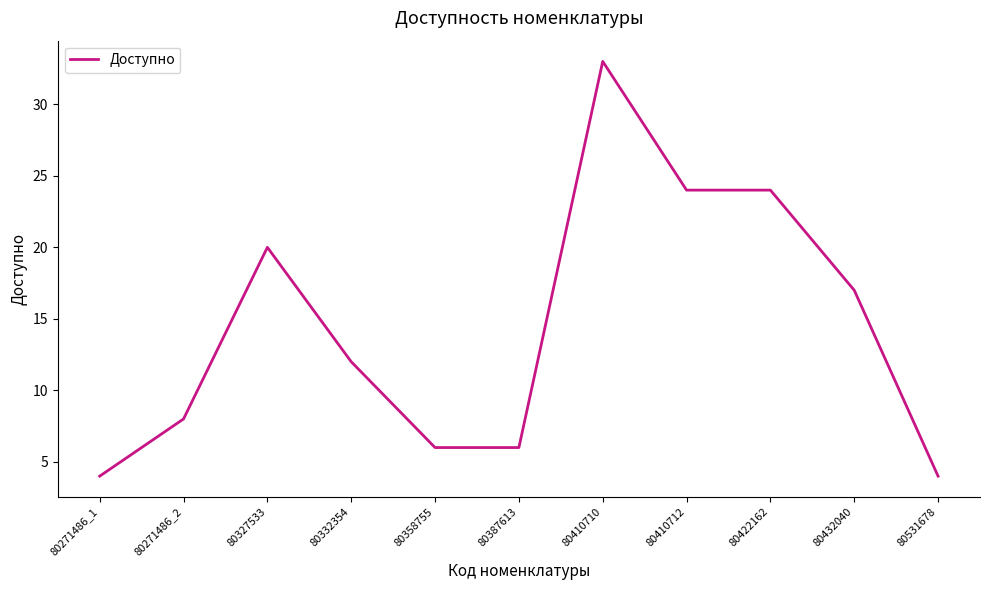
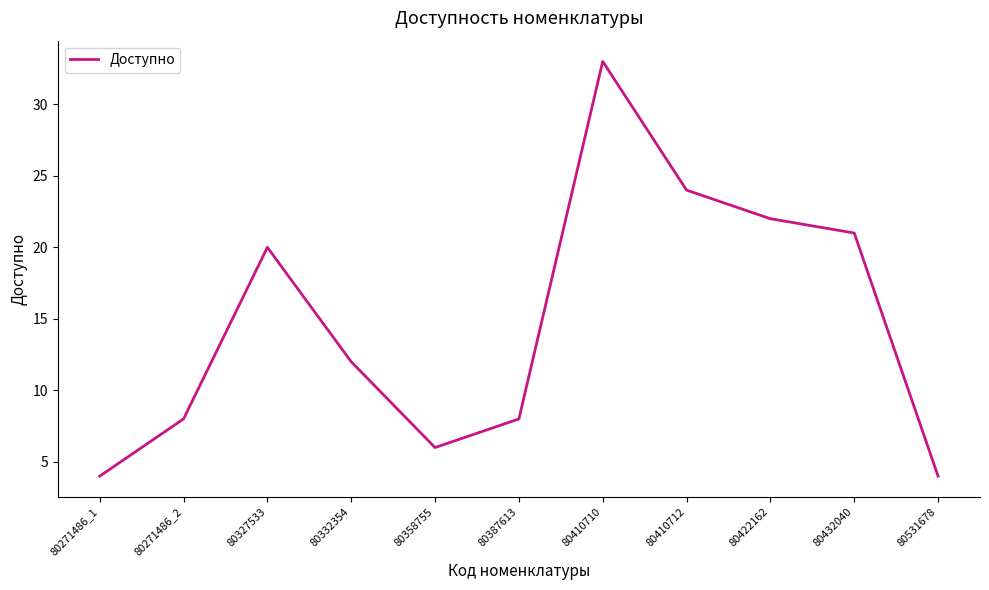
  {
    "80271486_1": 4,
    "80271486_2": 8,
    "80327533": 20,
    "80332354": 12,
    "80358755": 6,
-   "80387613": 6,
+   "80387613": 8,
    "80410710": 33,
    "80410712": 24,
-   "80422162": 24,
-   "80432040": 17,
+   "80422162": 22,
+   "80432040": 21,
    "80531678": 4
  }
